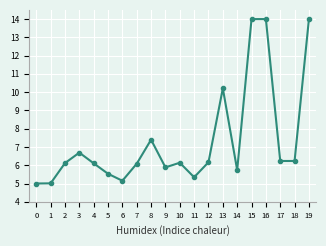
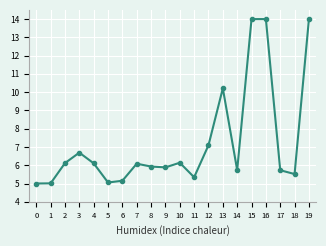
  {
    "0": 5.0,
    "1": 5.0,
    "2": 6.1,
    "3": 6.7,
    "4": 6.1,
-   "5": 5.5,
+   "5": 5.1,
    "6": 5.2,
    "7": 6.1,
-   "8": 7.4,
+   "8": 5.9,
    "9": 5.9,
    "10": 6.1,
    "11": 5.3,
-   "12": 6.2,
+   "12": 7.1,
    "13": 10.2,
    "14": 5.7,
    "15": 14.0,
    "16": 14.0,
-   "17": 6.2,
-   "18": 6.2,
+   "17": 5.7,
+   "18": 5.5,
    "19": 14.0
  }
